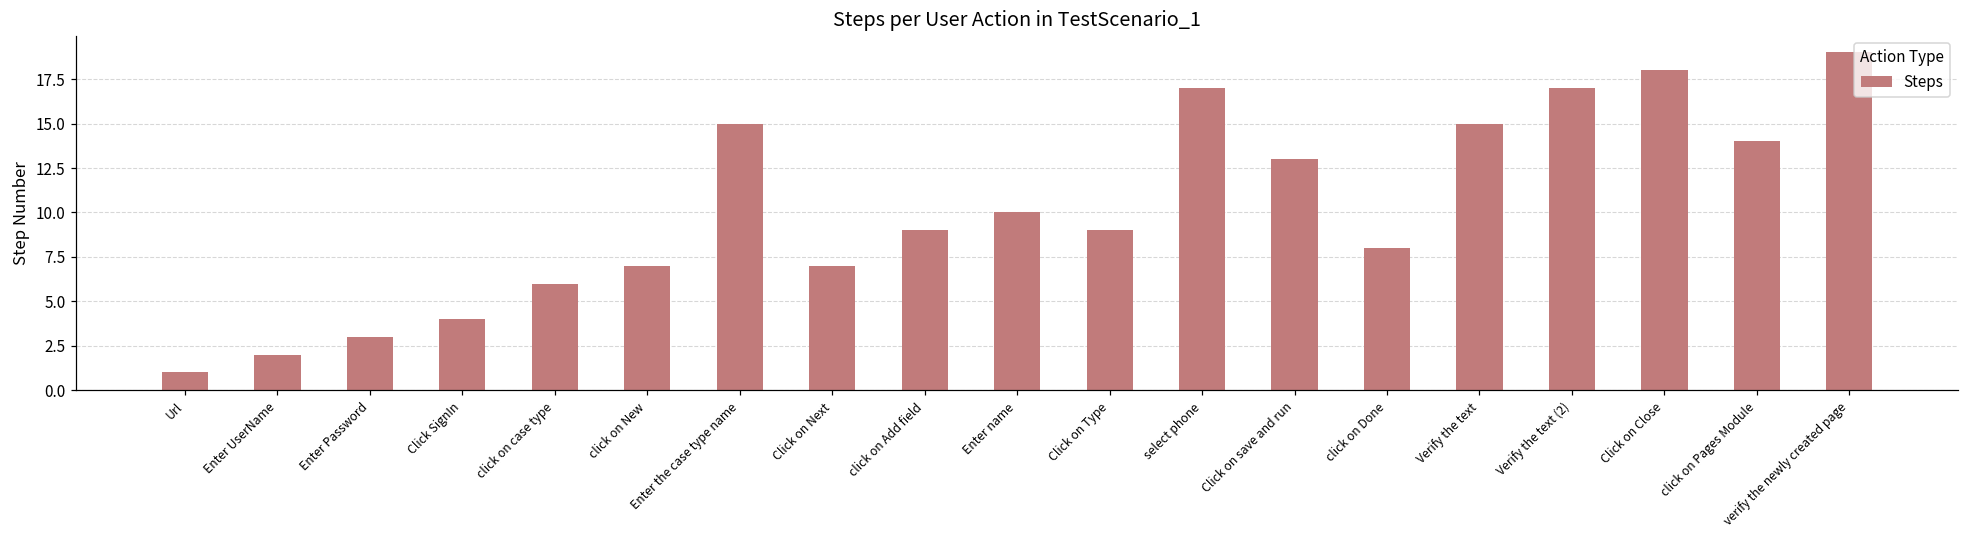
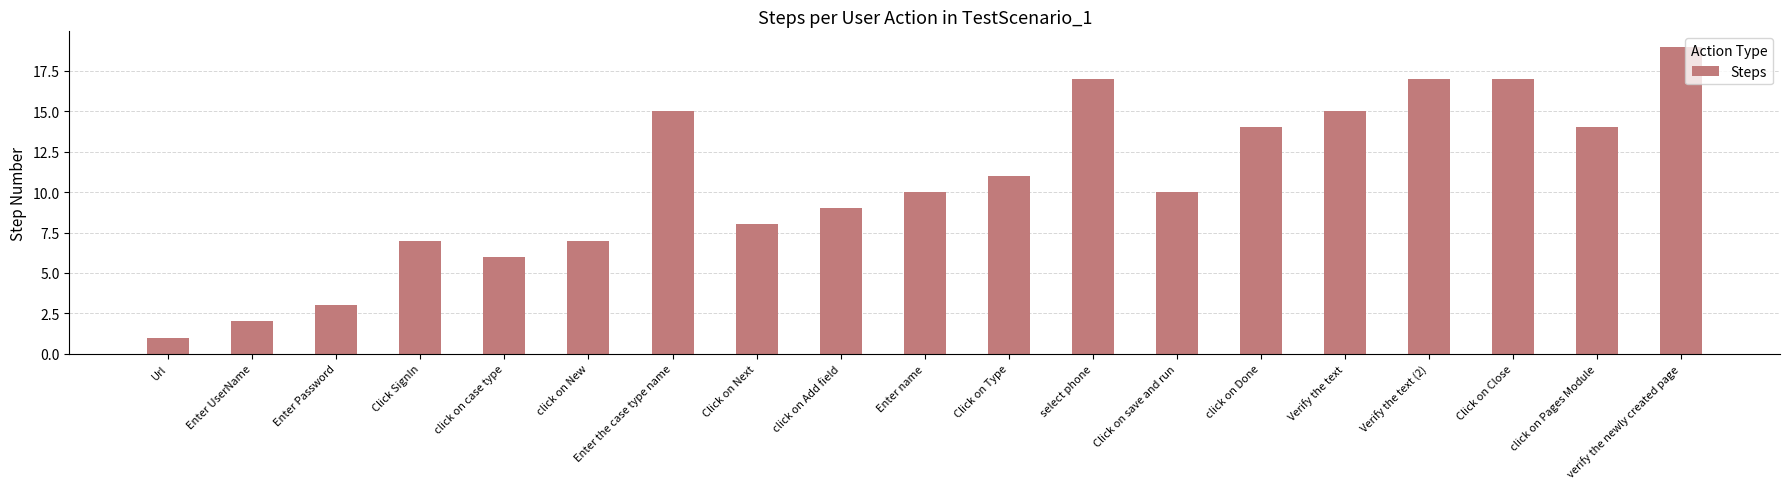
  {
    "Url": 1,
    "Enter UserName": 2,
    "Enter Password": 3,
-   "Click SignIn": 4,
+   "Click SignIn": 7,
    "click on case type": 6,
    "click on New": 7,
    "Enter the case type name": 15,
-   "Click on Next": 7,
+   "Click on Next": 8,
    "click on Add field": 9,
    "Enter name": 10,
-   "Click on Type": 9,
+   "Click on Type": 11,
    "select phone": 17,
-   "Click on save and run": 13,
-   "click on Done": 8,
+   "Click on save and run": 10,
+   "click on Done": 14,
    "Verify the text": 15,
    "Verify the text (2)": 17,
-   "Click on Close": 18,
+   "Click on Close": 17,
    "click on Pages Module": 14,
    "verify the newly created page": 19
  }
